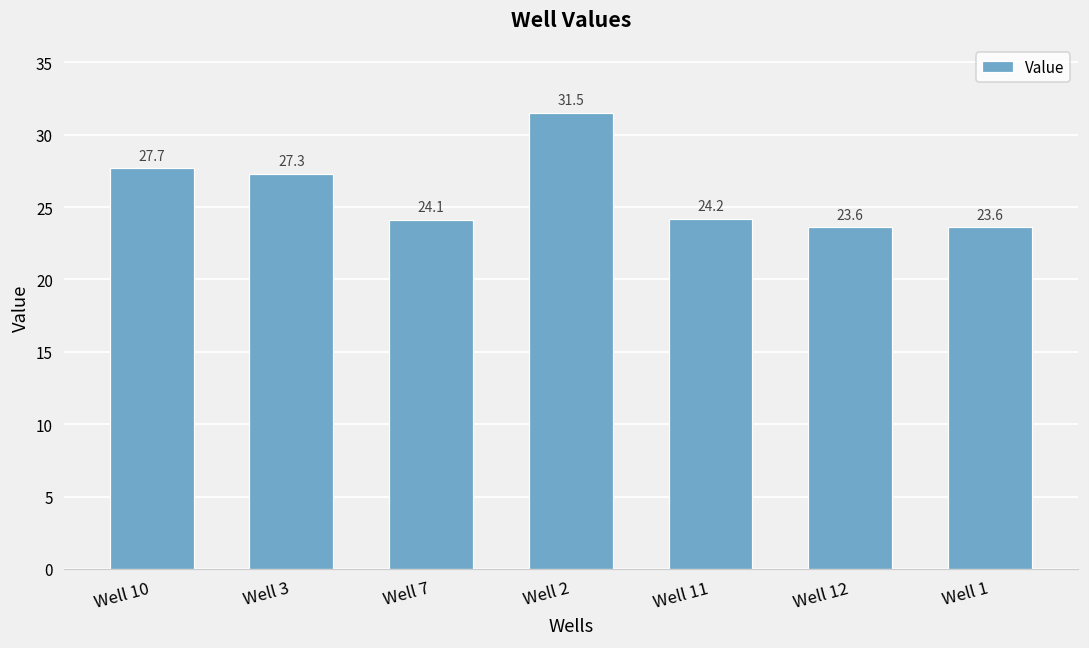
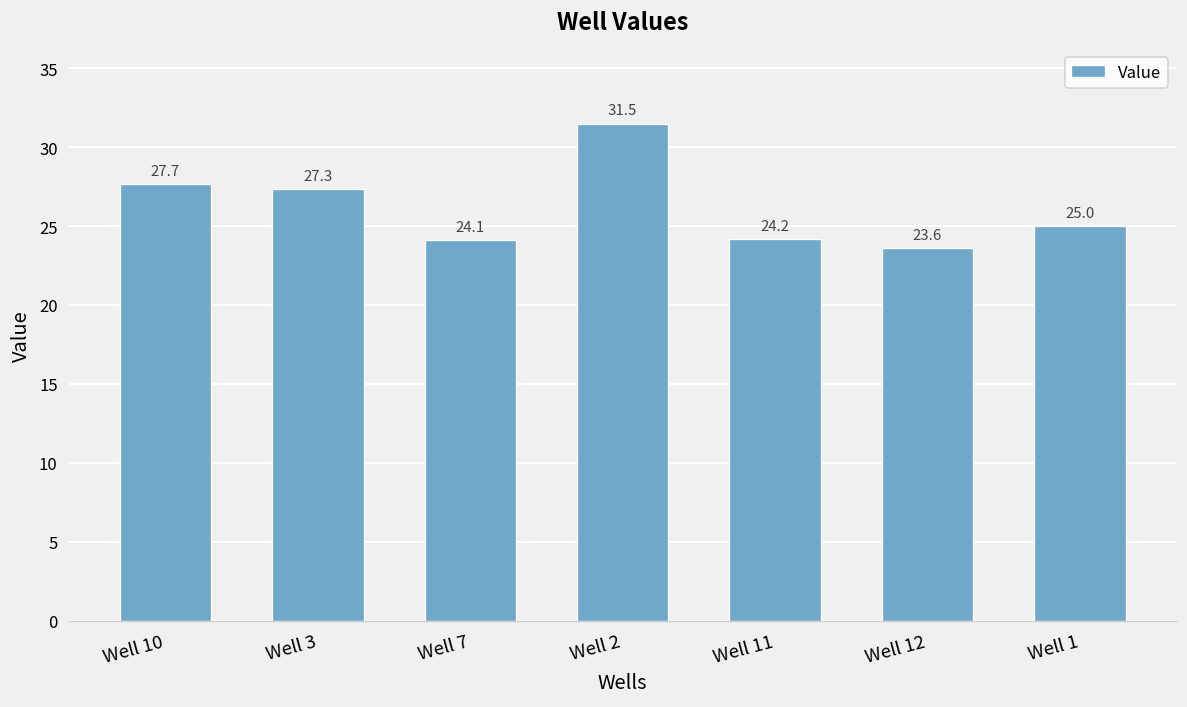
  {
    "Well 10": 27.7,
    "Well 3": 27.3,
    "Well 7": 24.1,
    "Well 2": 31.5,
    "Well 11": 24.2,
    "Well 12": 23.6,
-   "Well 1": 23.6
+   "Well 1": 25.0
  }
